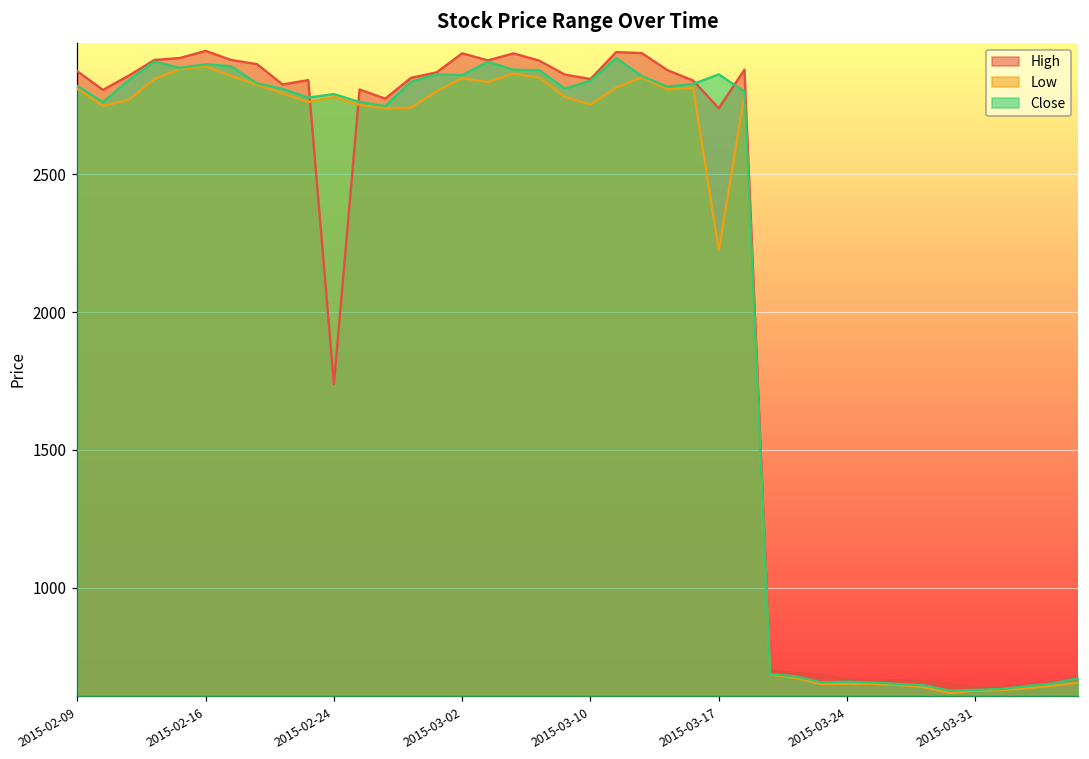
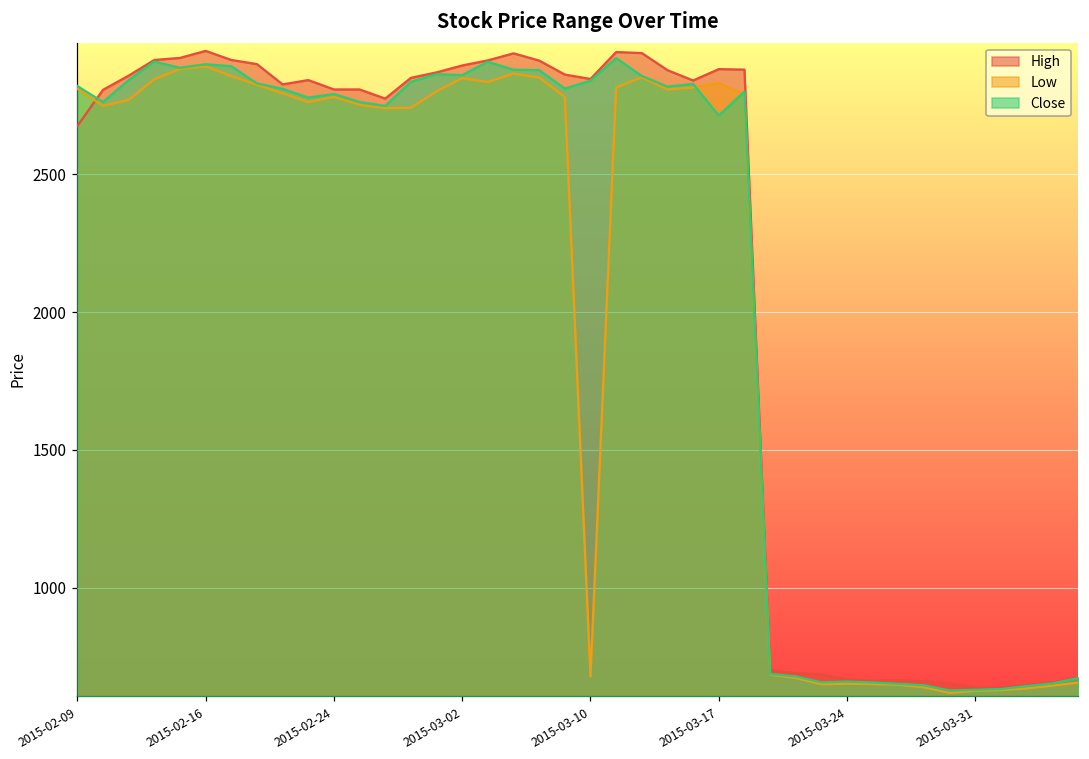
  {
    "High": {
-     "2015-02-09": 2870,
+     "2015-02-09": 2680,
      "2015-02-16": 2950,
-     "2015-02-24": 1740,
-     "2015-03-02": 2940,
-     "2015-03-17": 2740
+     "2015-02-24": 2810,
+     "2015-03-02": 2900,
+     "2015-03-17": 2880
    },
    "Low": {
      "2015-02-24": 2780,
      "2015-03-02": 2850,
-     "2015-03-10": 2750,
-     "2015-03-17": 2220
+     "2015-03-10": 680,
+     "2015-03-17": 2830
    },
    "Close": {
      "2015-02-24": 2790,
      "2015-03-02": 2860,
-     "2015-03-17": 2860
+     "2015-03-17": 2710
    }
  }
